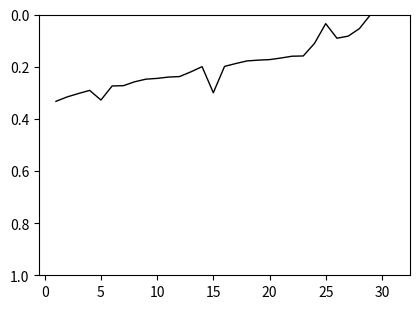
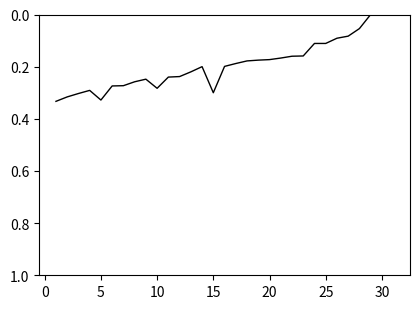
  {
    "5": 0.33,
-   "10": 0.25,
+   "10": 0.28,
    "15": 0.30,
    "20": 0.17,
-   "25": 0.04,
+   "25": 0.11,
    "30": 0.00
  }
